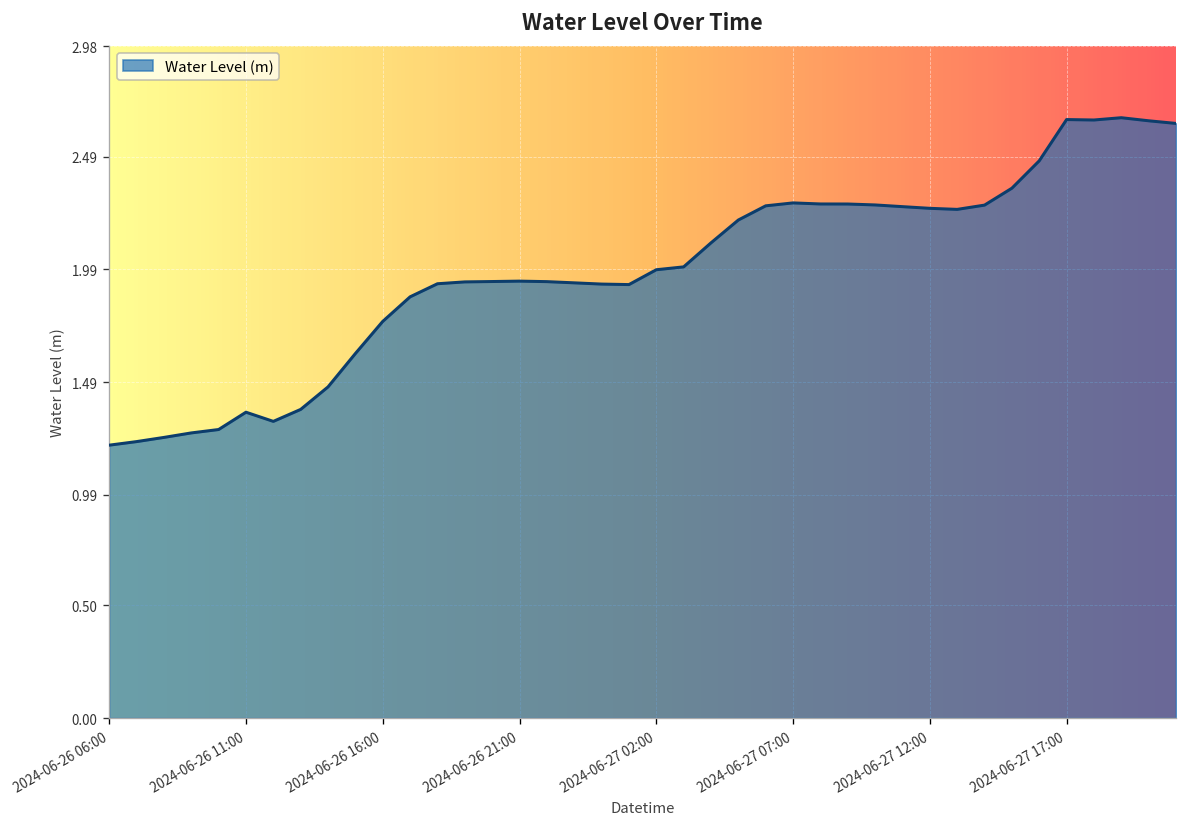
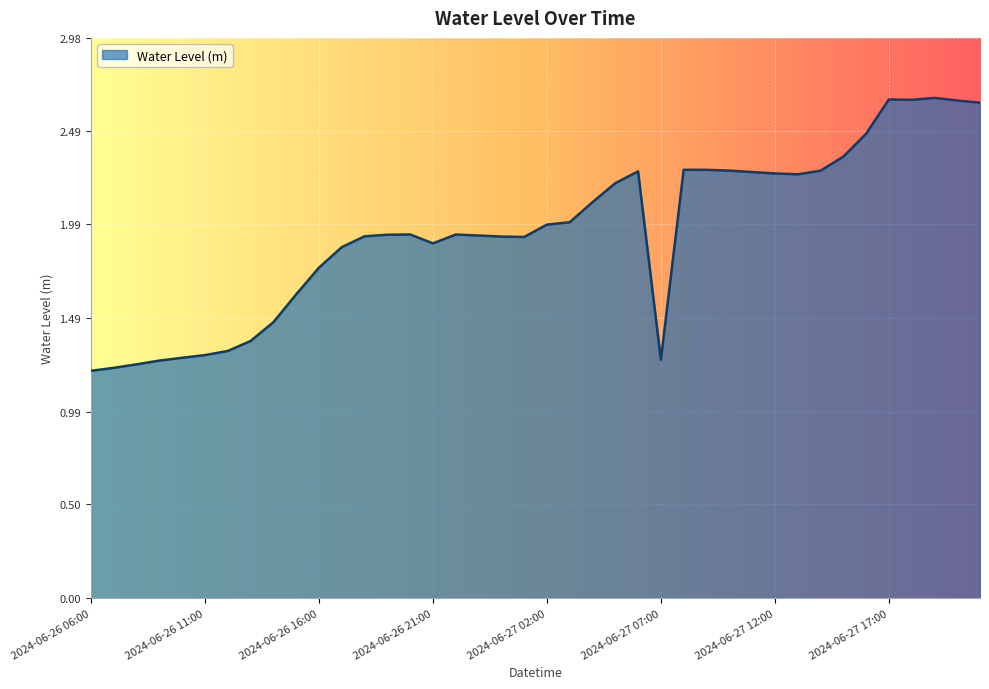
  {
    "2024-06-26 06:00": 1.21,
-   "2024-06-26 11:00": 1.36,
+   "2024-06-26 11:00": 1.29,
    "2024-06-26 16:00": 1.76,
-   "2024-06-26 21:00": 1.94,
+   "2024-06-26 21:00": 1.89,
    "2024-06-27 02:00": 1.99,
-   "2024-06-27 07:00": 2.29,
+   "2024-06-27 07:00": 1.27,
    "2024-06-27 12:00": 2.26,
    "2024-06-27 17:00": 2.66
  }
